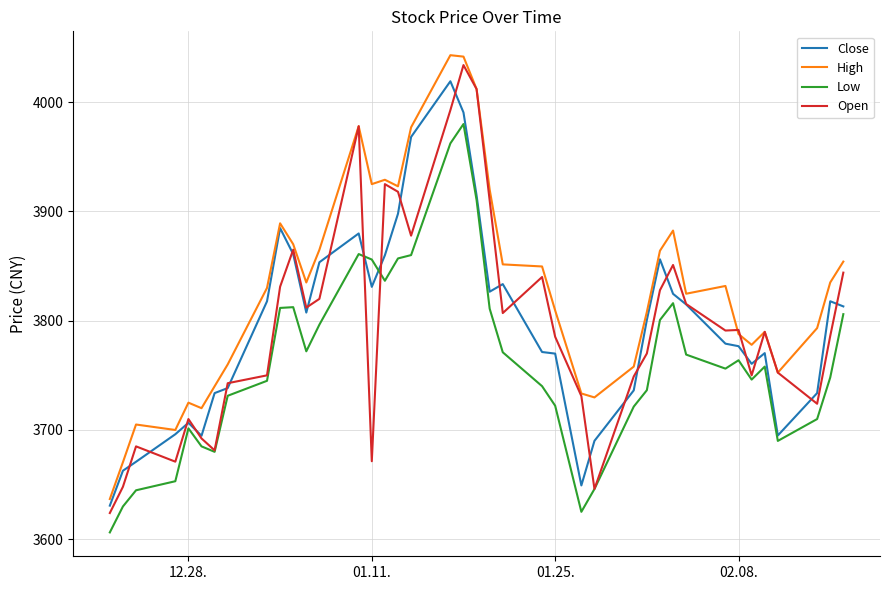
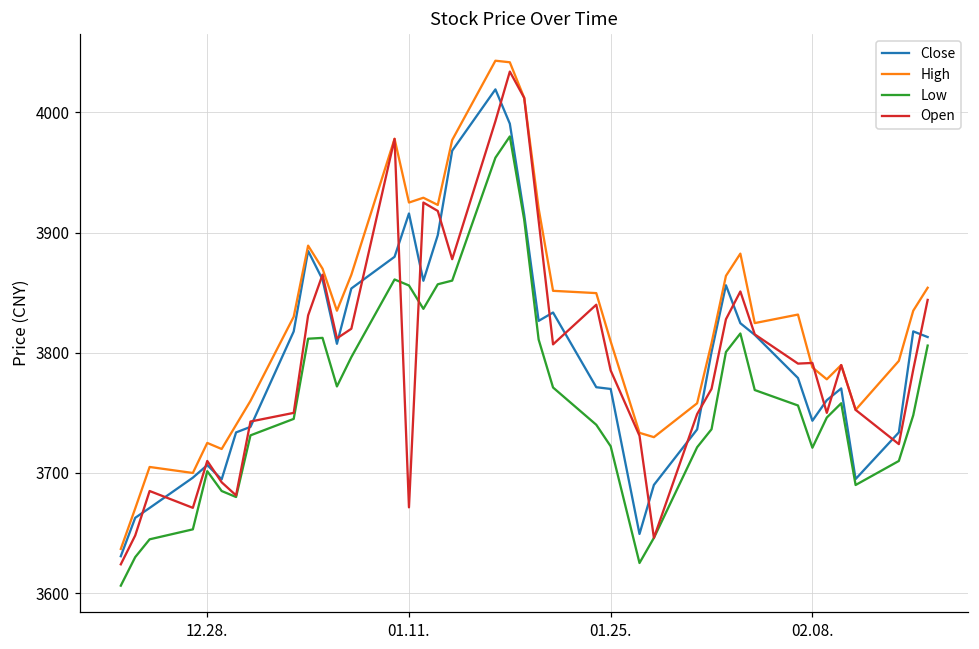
  {
    "Close": {
      "12.28.": 3707,
-     "01.11.": 3831,
+     "01.11.": 3916,
      "01.25.": 3770,
-     "02.08.": 3777
+     "02.08.": 3743
    },
    "High": {
      "12.28.": 3725,
      "01.11.": 3925,
      "01.25.": 3809,
      "02.08.": 3788
    },
    "Low": {
      "12.28.": 3701,
      "01.11.": 3856,
      "01.25.": 3722,
-     "02.08.": 3764
+     "02.08.": 3721
    },
    "Open": {
      "12.28.": 3710,
      "01.11.": 3671,
      "01.25.": 3785,
      "02.08.": 3792
    }
  }
